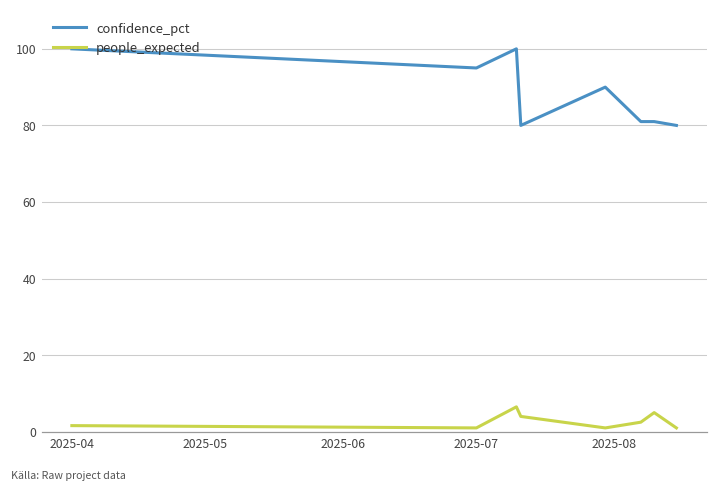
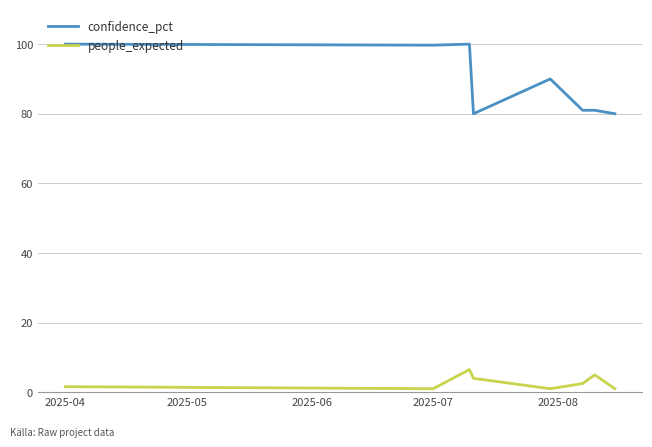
  {
    "confidence_pct": {
      "2025-04": 100,
-     "2025-07": 95
+     "2025-07": 100
    },
    "people_expected": {
      "2025-04": 2,
      "2025-07": 1
    }
  }
